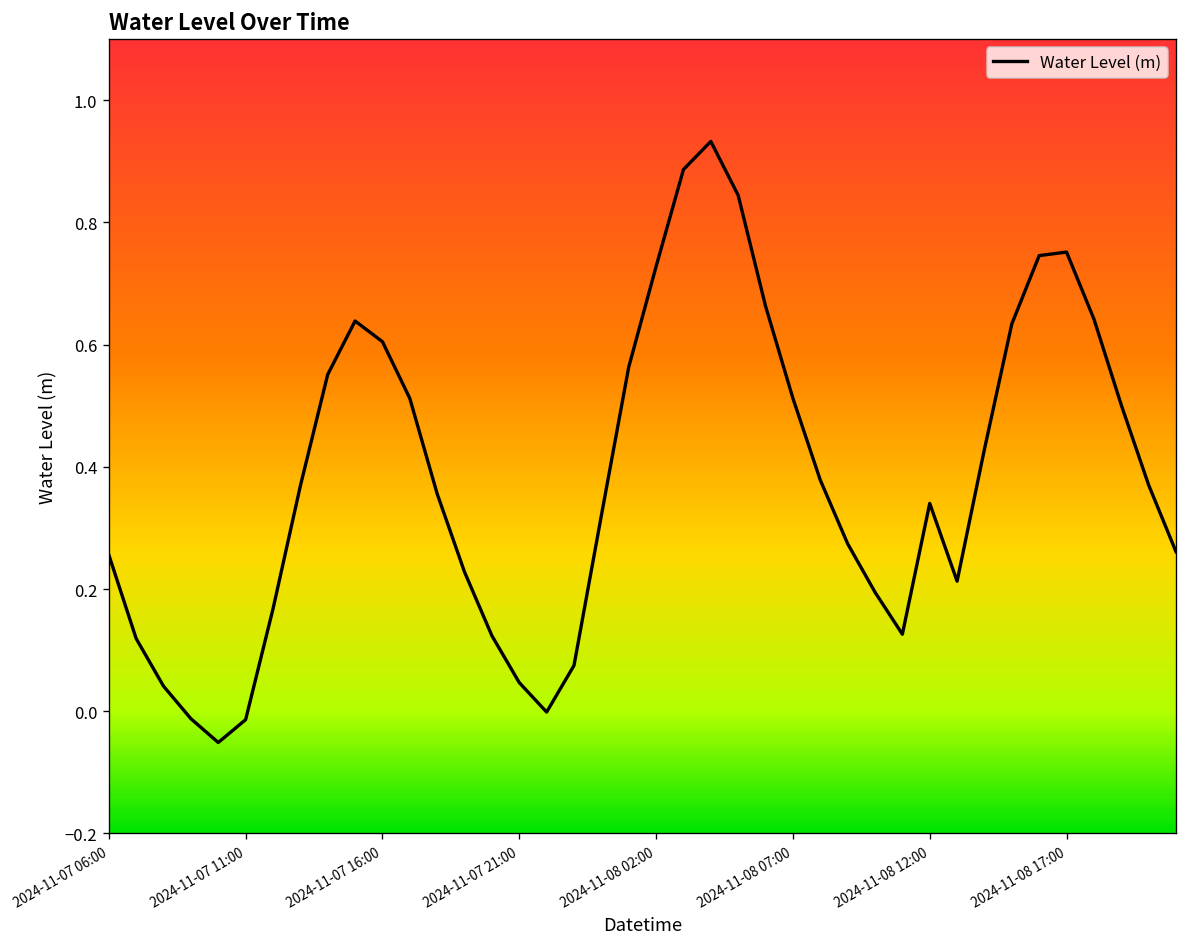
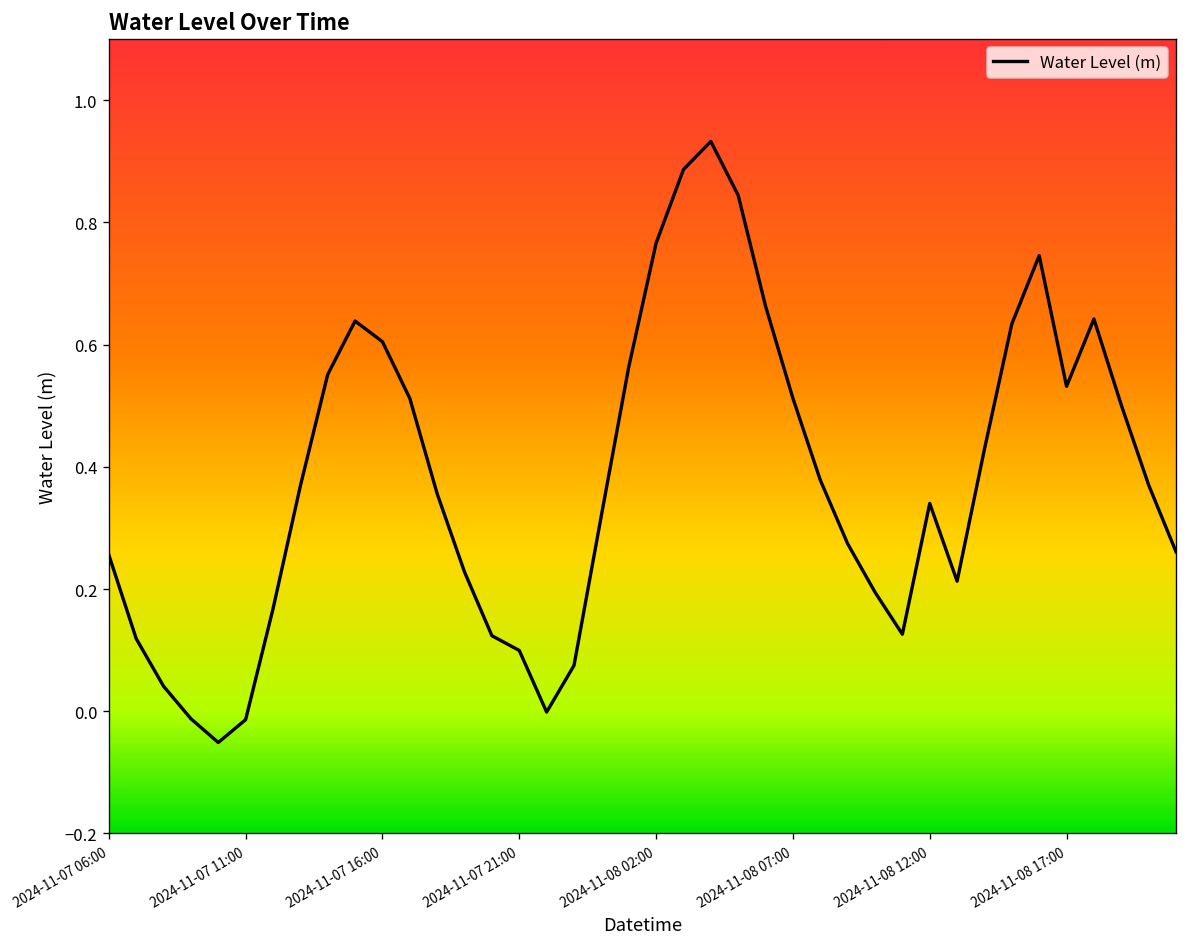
  {
    "2024-11-07 06:00": 0.26,
    "2024-11-07 11:00": -0.01,
    "2024-11-07 16:00": 0.60,
-   "2024-11-07 21:00": 0.05,
-   "2024-11-08 02:00": 0.73,
+   "2024-11-07 21:00": 0.10,
+   "2024-11-08 02:00": 0.77,
    "2024-11-08 07:00": 0.51,
    "2024-11-08 12:00": 0.34,
-   "2024-11-08 17:00": 0.75
+   "2024-11-08 17:00": 0.53
  }
